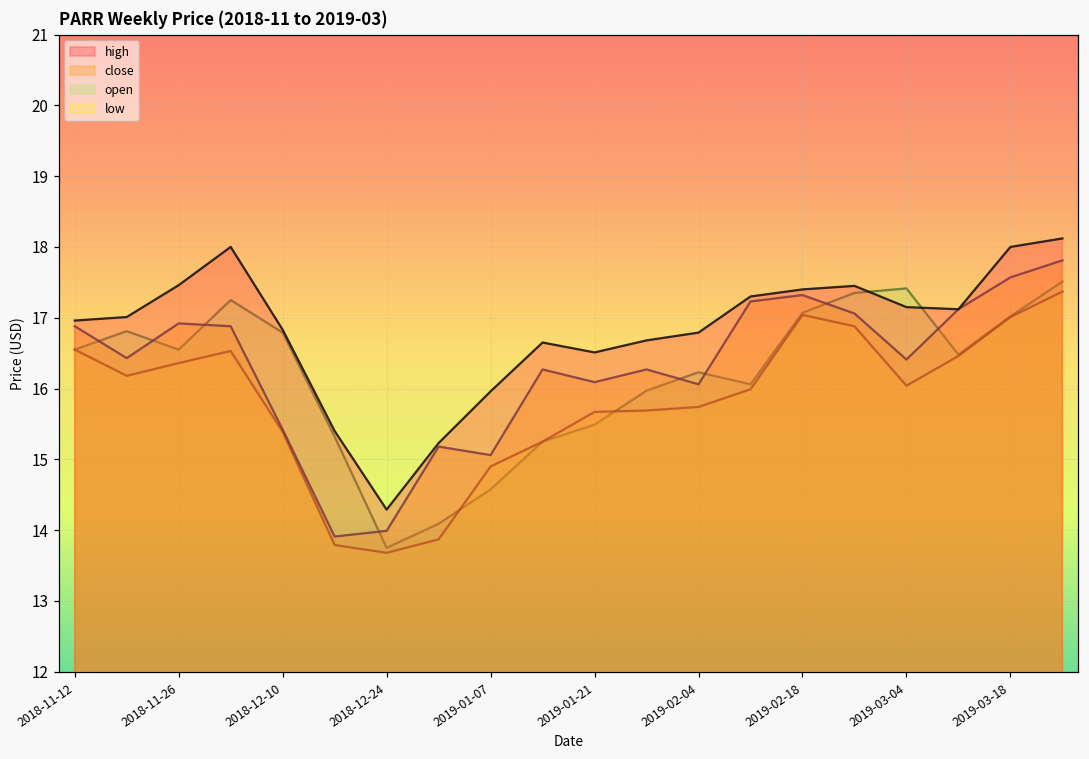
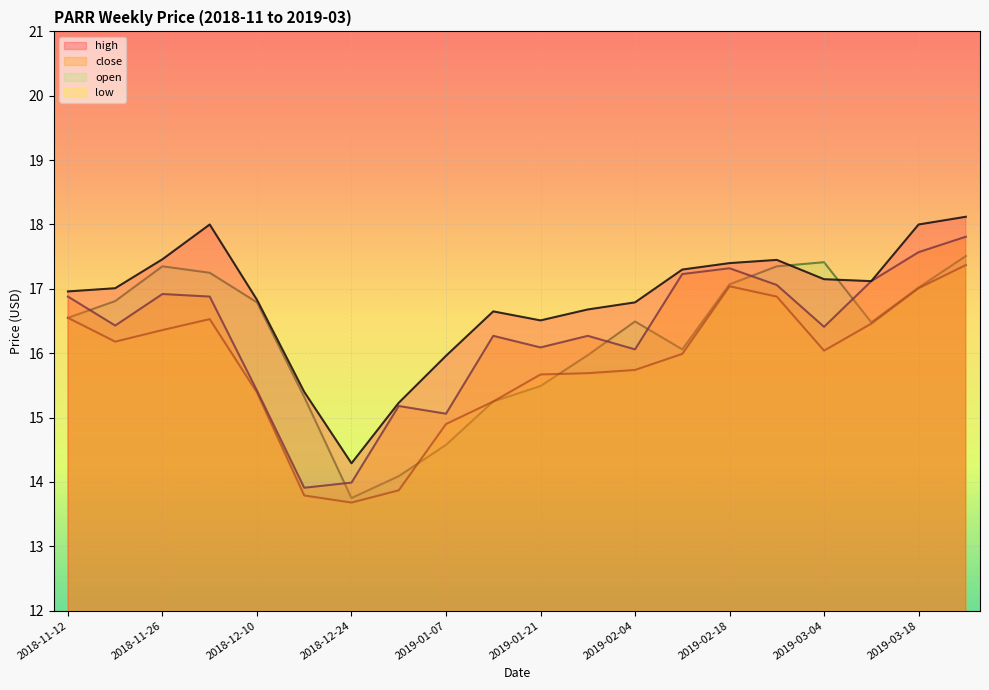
  {
    "open": {
-     "2018-11-26": 16.5,
+     "2018-11-26": 17.4,
      "2018-12-10": 16.8,
      "2018-12-24": 13.8,
      "2019-01-07": 14.6,
      "2019-01-21": 15.5,
-     "2019-02-04": 16.2,
+     "2019-02-04": 16.5,
      "2019-03-04": 17.4
    }
  }
